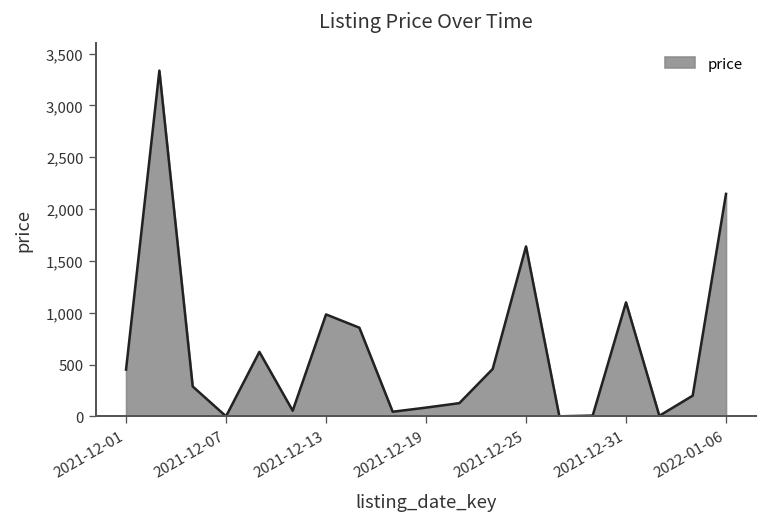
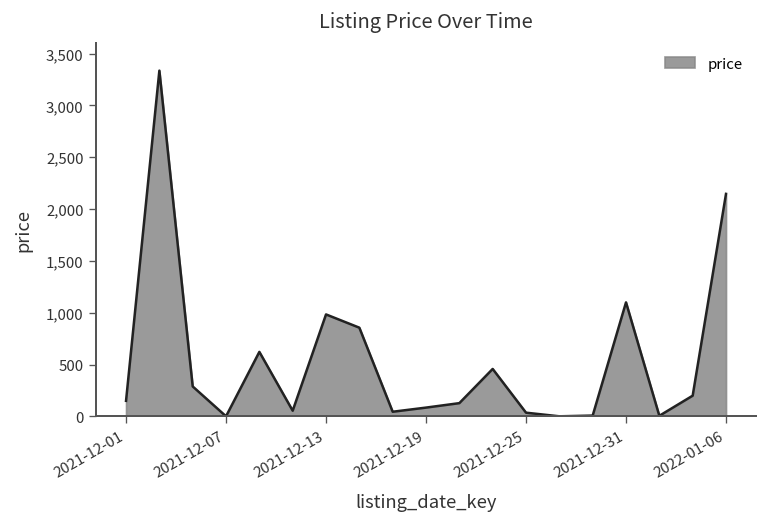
  {
-   "2021-12-01": "500",
+   "2021-12-01": "200",
    "2021-12-07": "0",
    "2021-12-13": "1,000",
    "2021-12-19": "100",
-   "2021-12-25": "1,600",
+   "2021-12-25": "0",
    "2021-12-31": "1,100",
    "2022-01-06": "2,100"
  }
